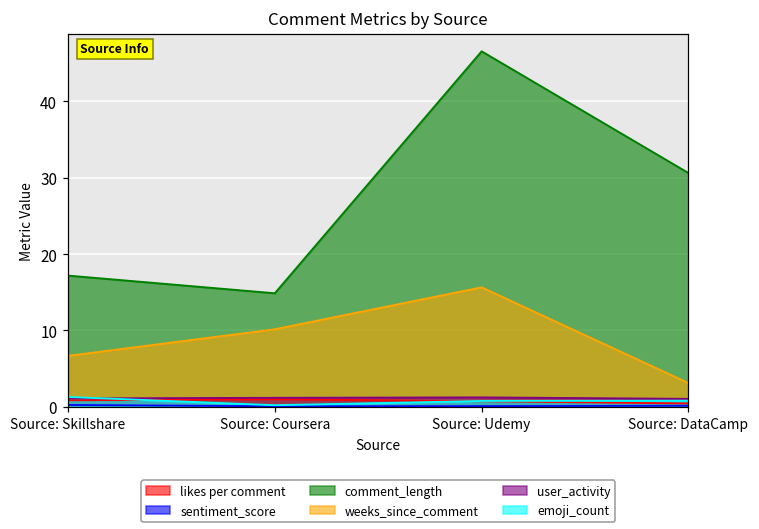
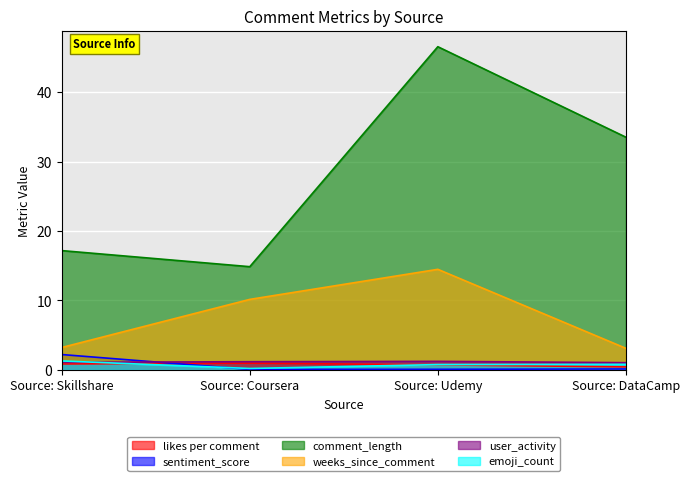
  {
    "sentiment_score": {
-     "Source: Skillshare": 0,
+     "Source: Skillshare": 2,
      "Source: Udemy": 0
    },
    "comment_length": {
      "Source: Skillshare": 17,
      "Source: Coursera": 15,
      "Source: Udemy": 47,
-     "Source: DataCamp": 31
+     "Source: DataCamp": 34
    },
    "weeks_since_comment": {
-     "Source: Skillshare": 7,
+     "Source: Skillshare": 3,
      "Source: Coursera": 10,
-     "Source: Udemy": 16,
+     "Source: Udemy": 14,
      "Source: DataCamp": 3
    },
    "user_activity": {
      "Source: Udemy": 1
    }
  }
